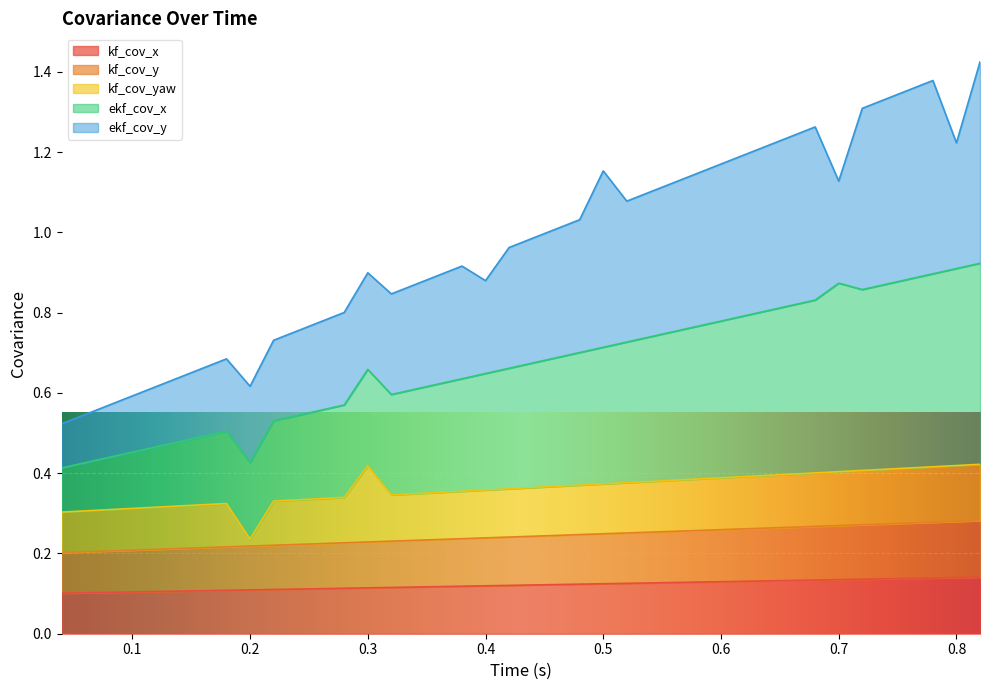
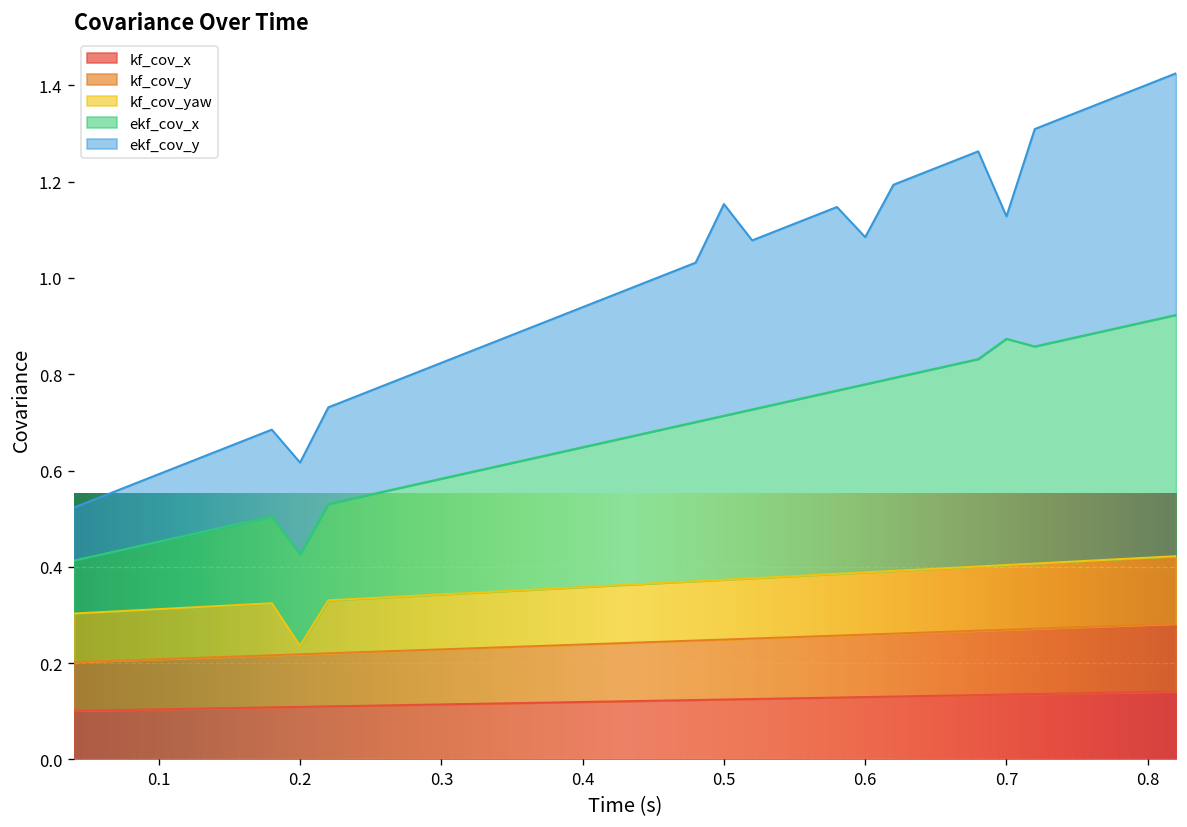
  {
    "kf_cov_yaw": {
      "0.1": 0.10,
      "0.2": 0.02,
-     "0.3": 0.19,
+     "0.3": 0.11,
      "0.4": 0.12,
      "0.5": 0.12,
      "0.6": 0.13,
      "0.7": 0.13,
      "0.8": 0.14
    },
    "ekf_cov_x": {
      "0.1": 0.14,
      "0.2": 0.19,
      "0.3": 0.24,
      "0.4": 0.29,
      "0.5": 0.34,
      "0.6": 0.39,
      "0.7": 0.47,
      "0.8": 0.49
    },
    "ekf_cov_y": {
      "0.1": 0.14,
      "0.2": 0.19,
      "0.3": 0.24,
-     "0.4": 0.23,
+     "0.4": 0.29,
      "0.5": 0.44,
-     "0.6": 0.39,
+     "0.6": 0.31,
      "0.7": 0.25,
-     "0.8": 0.31
+     "0.8": 0.49
    }
  }
